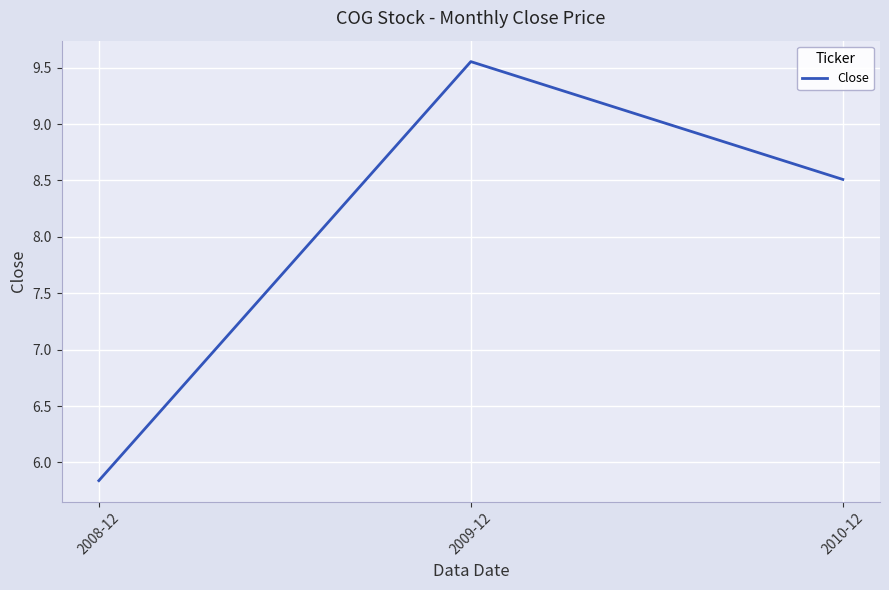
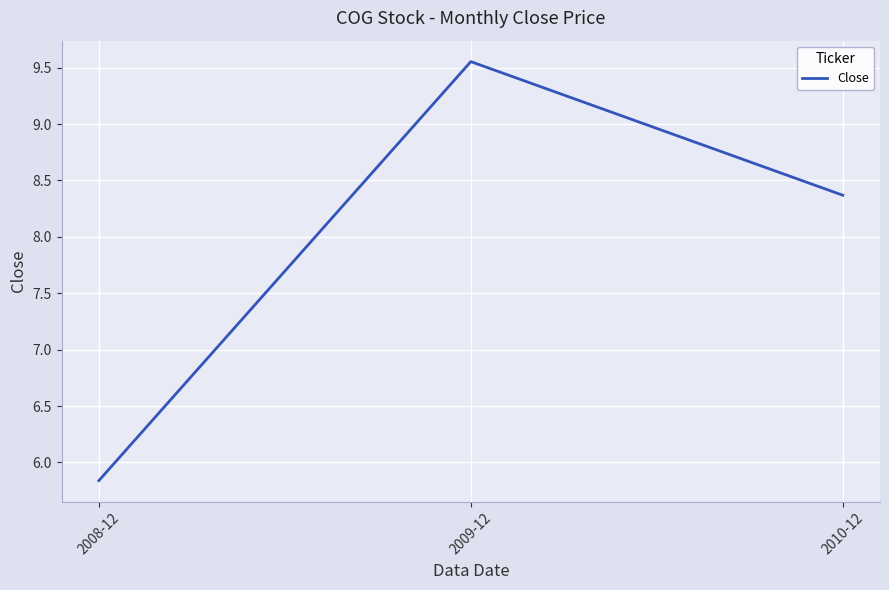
  {
    "2008-12": 5.84,
    "2009-12": 9.55,
-   "2010-12": 8.51
+   "2010-12": 8.37
  }
